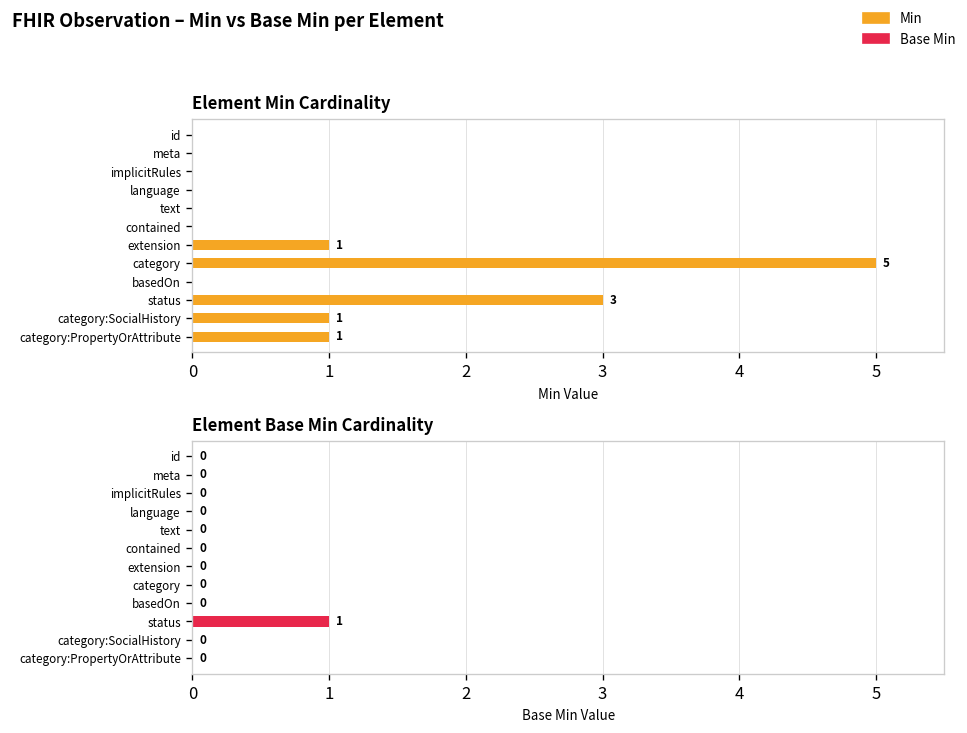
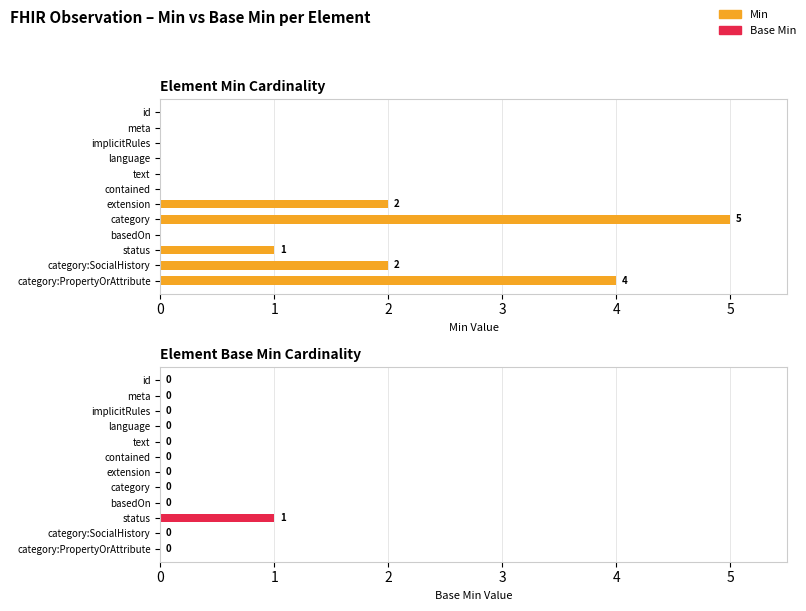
  {
    "Element Min Cardinality": {
-     "extension": 1,
+     "extension": 2,
      "category": 5,
-     "status": 3,
-     "category:SocialHistory": 1,
-     "category:PropertyOrAttribute": 1
+     "status": 1,
+     "category:SocialHistory": 2,
+     "category:PropertyOrAttribute": 4
    },
    "Element Base Min Cardinality": {
      "id": 0,
      "meta": 0,
      "implicitRules": 0,
      "language": 0,
      "text": 0,
      "contained": 0,
      "extension": 0,
      "category": 0,
      "basedOn": 0,
      "status": 1,
      "category:SocialHistory": 0,
      "category:PropertyOrAttribute": 0
    }
  }
